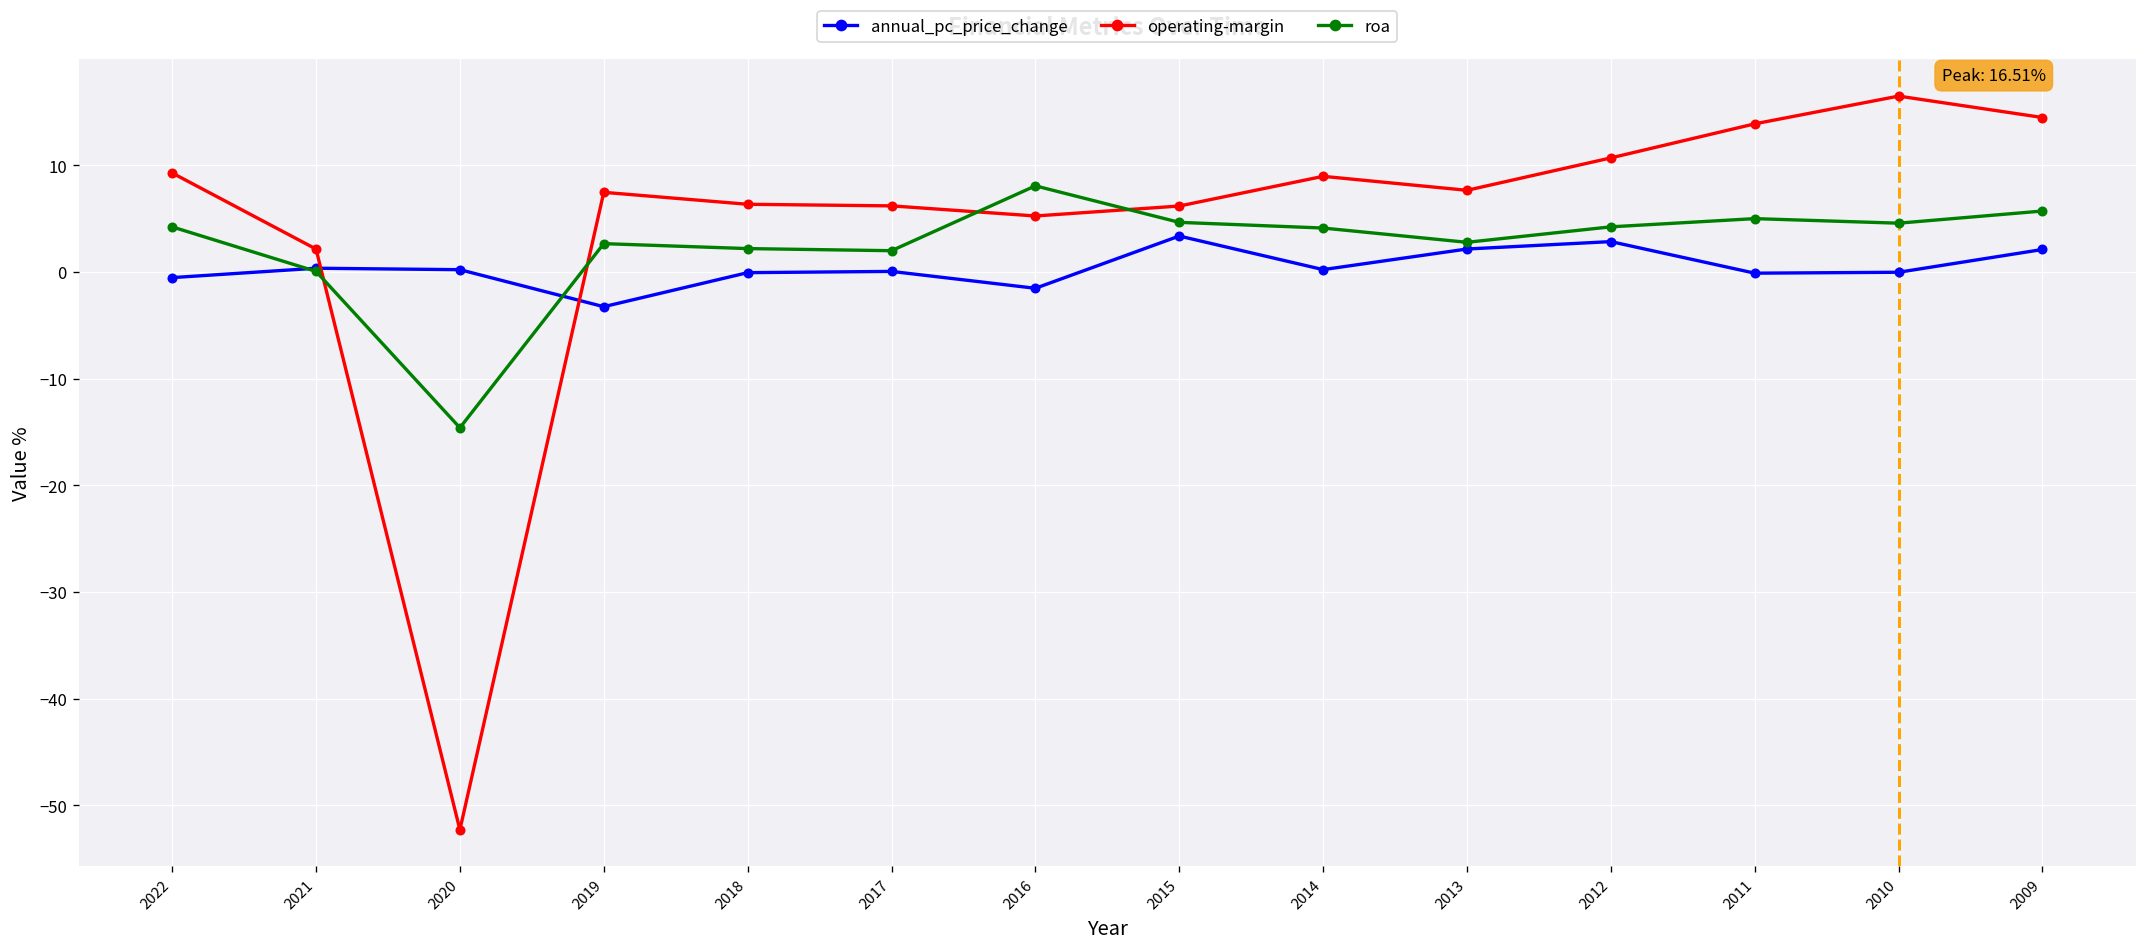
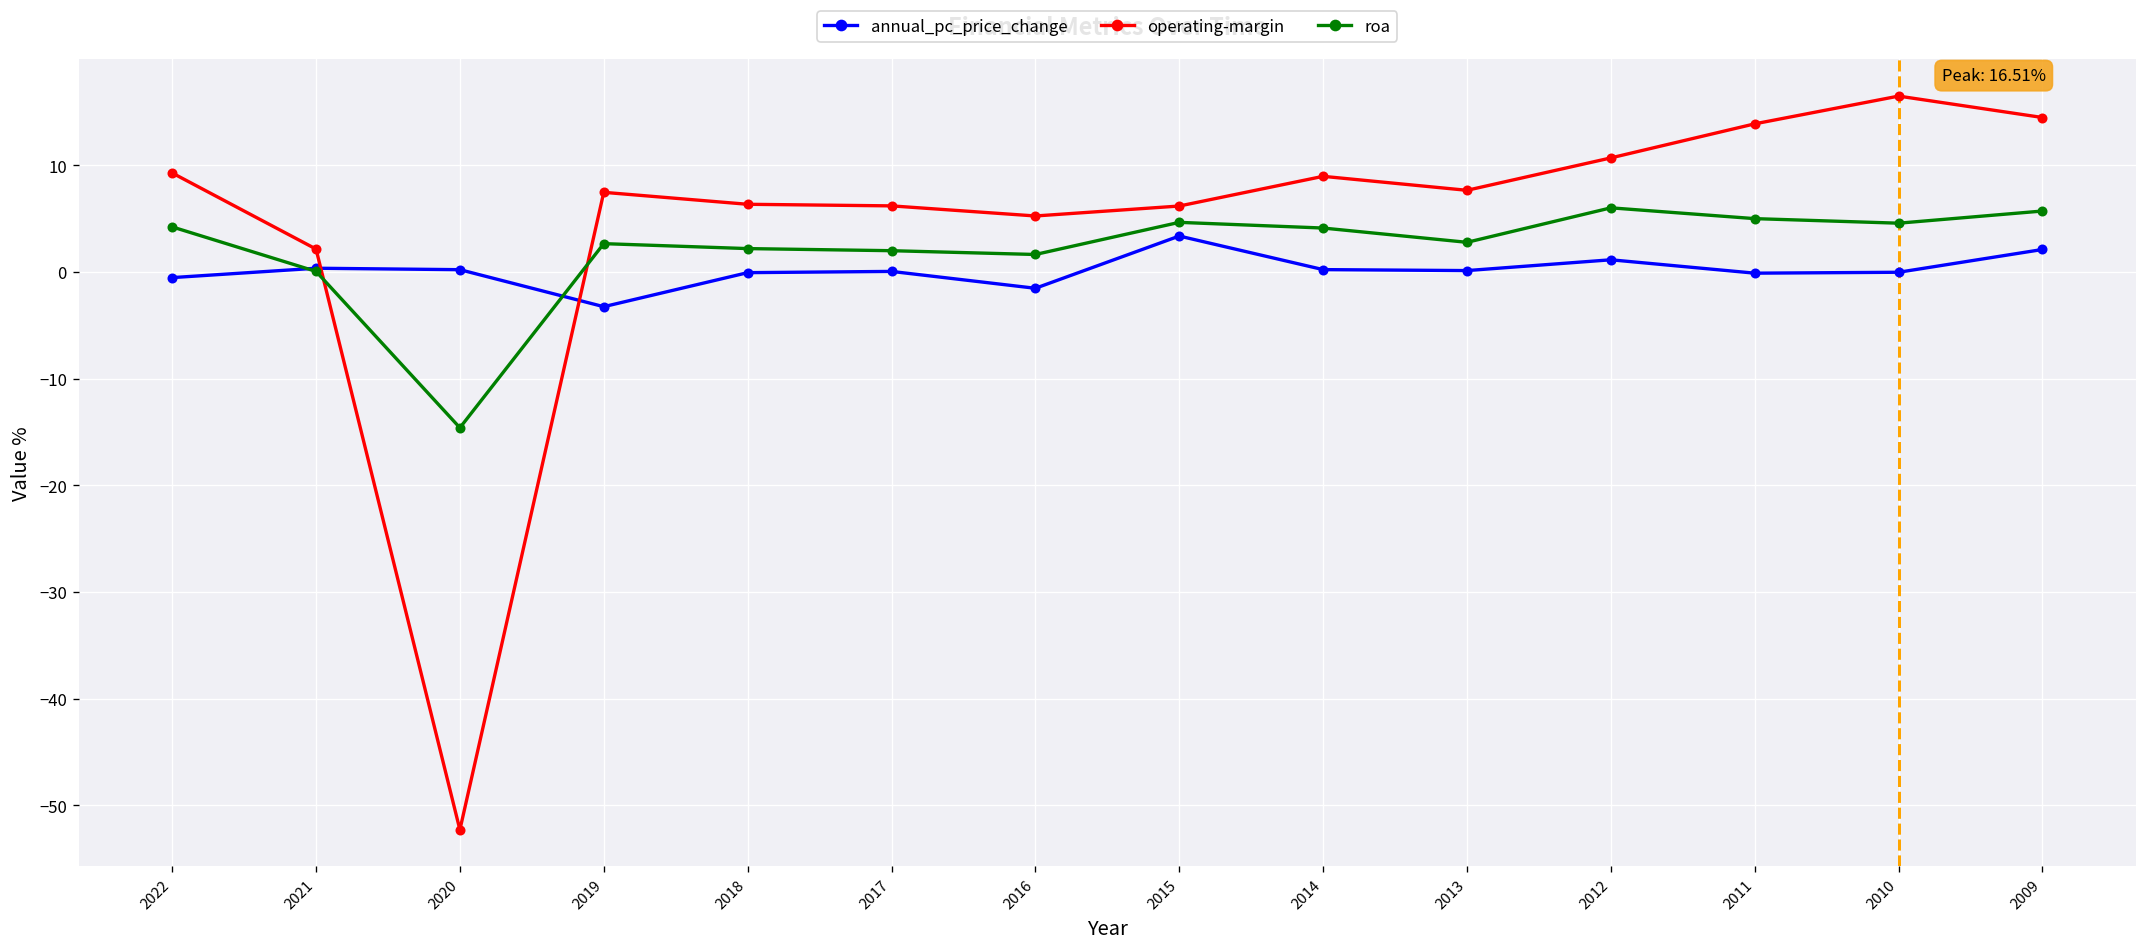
  {
    "annual_pc_price_change": {
      "2022": -1,
      "2021": 0,
      "2020": 0,
      "2019": -3,
      "2018": 0,
      "2017": 0,
      "2016": -2,
      "2015": 3,
      "2014": 0,
-     "2013": 2,
-     "2012": 3,
+     "2013": 0,
+     "2012": 1,
      "2011": 0,
      "2010": 0,
      "2009": 2
    },
    "operating-margin": {
      "2022": 9,
      "2021": 2,
      "2020": -52,
      "2019": 7,
      "2018": 6,
      "2017": 6,
      "2016": 5,
      "2015": 6,
      "2014": 9,
      "2013": 8,
      "2012": 11,
      "2011": 14,
      "2010": 17,
      "2009": 15
    },
    "roa": {
      "2022": 4,
      "2021": 0,
      "2020": -15,
      "2019": 3,
      "2018": 2,
      "2017": 2,
-     "2016": 8,
+     "2016": 2,
      "2015": 5,
      "2014": 4,
      "2013": 3,
-     "2012": 4,
+     "2012": 6,
      "2011": 5,
      "2010": 5,
      "2009": 6
    }
  }
